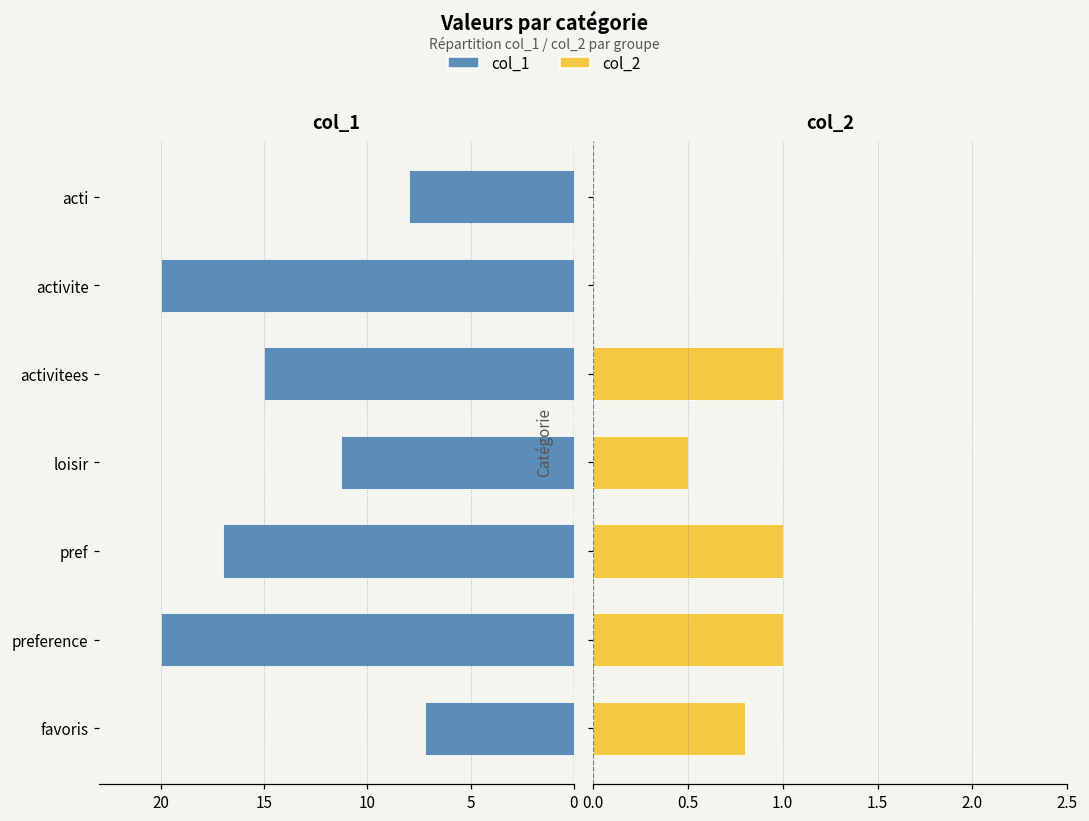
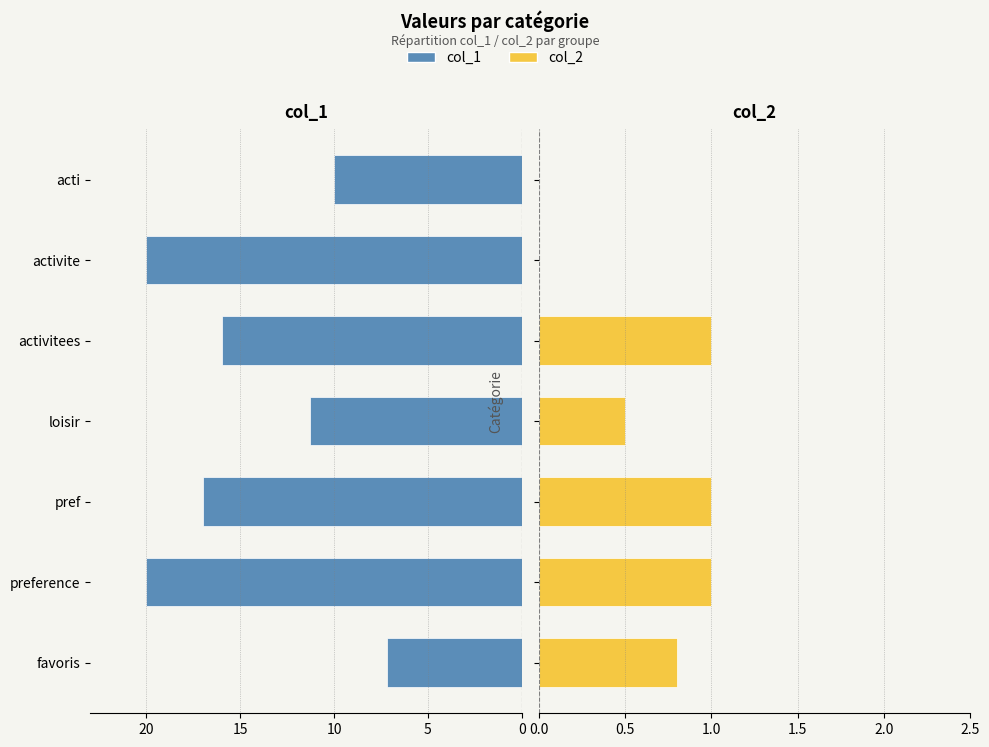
  {
    "col_1": {
-     "acti": 8,
+     "acti": 10,
      "activite": 20,
-     "activitees": 15,
+     "activitees": 16,
      "loisir": 11.3,
      "pref": 17,
      "preference": 20,
      "favoris": 7.2
    }
  }
